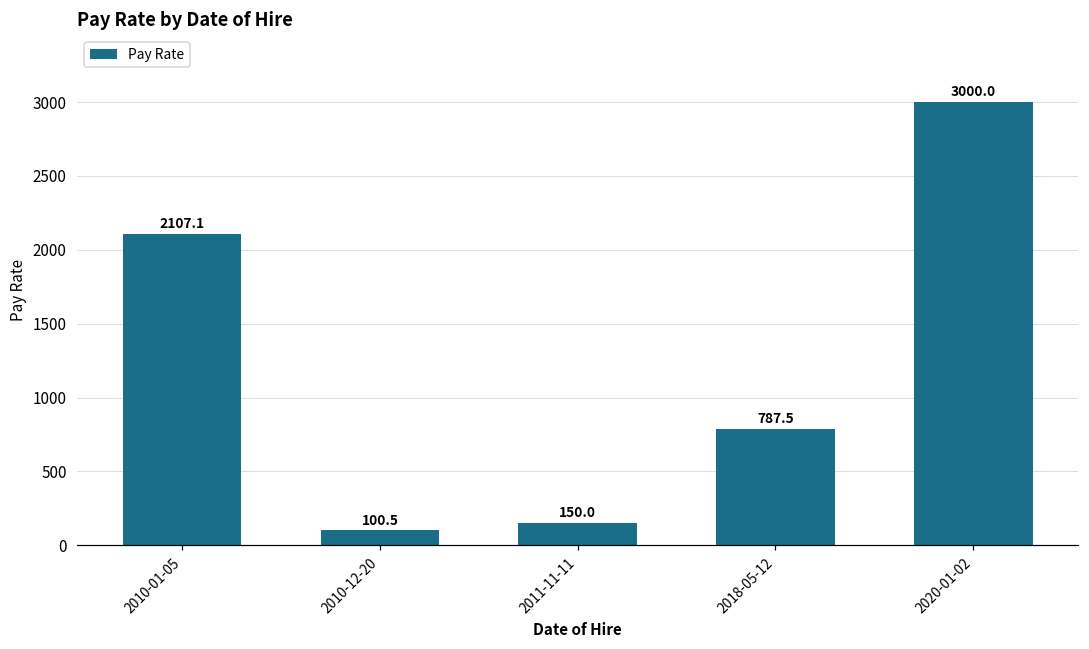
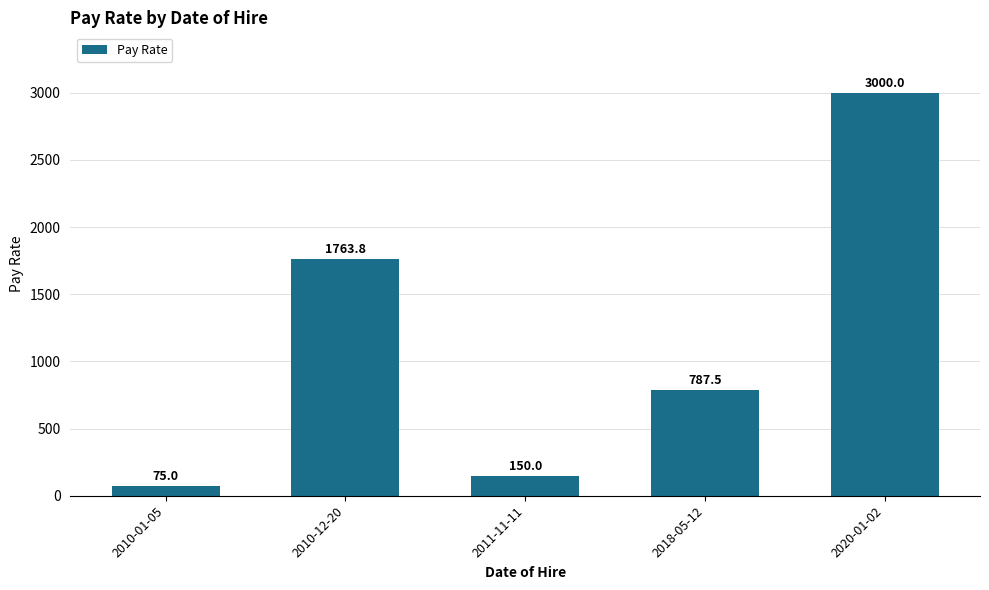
  {
-   "2010-01-05": 2107.1,
-   "2010-12-20": 100.5,
+   "2010-01-05": 75.0,
+   "2010-12-20": 1763.8,
    "2011-11-11": 150.0,
    "2018-05-12": 787.5,
    "2020-01-02": 3000.0
  }
